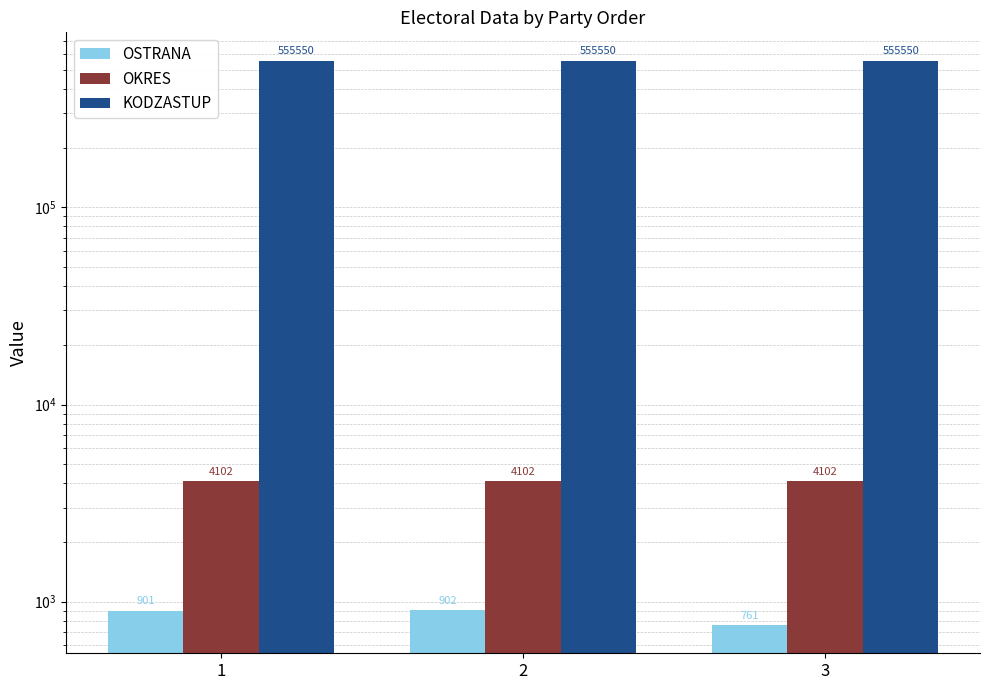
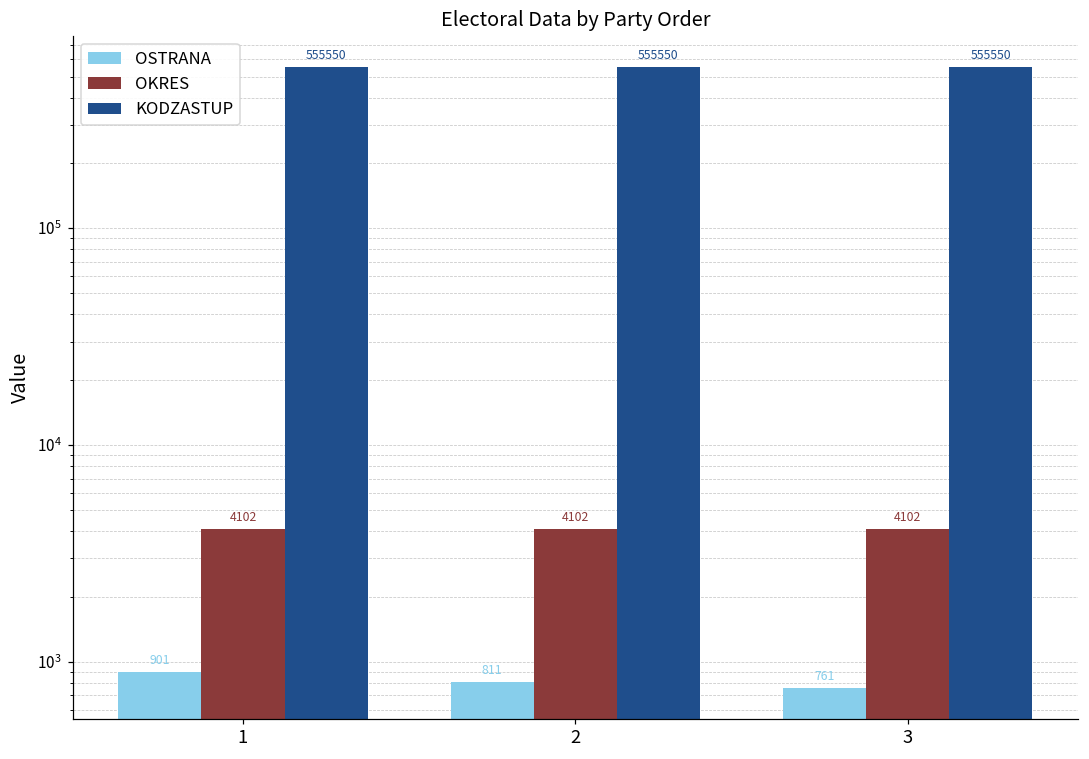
  {
    "OSTRANA": {
      "1": 901,
-     "2": 902,
+     "2": 811,
      "3": 761
    },
    "OKRES": {
      "1": 4102,
      "2": 4102,
      "3": 4102
    },
    "KODZASTUP": {
      "1": 555550,
      "2": 555550,
      "3": 555550
    }
  }
